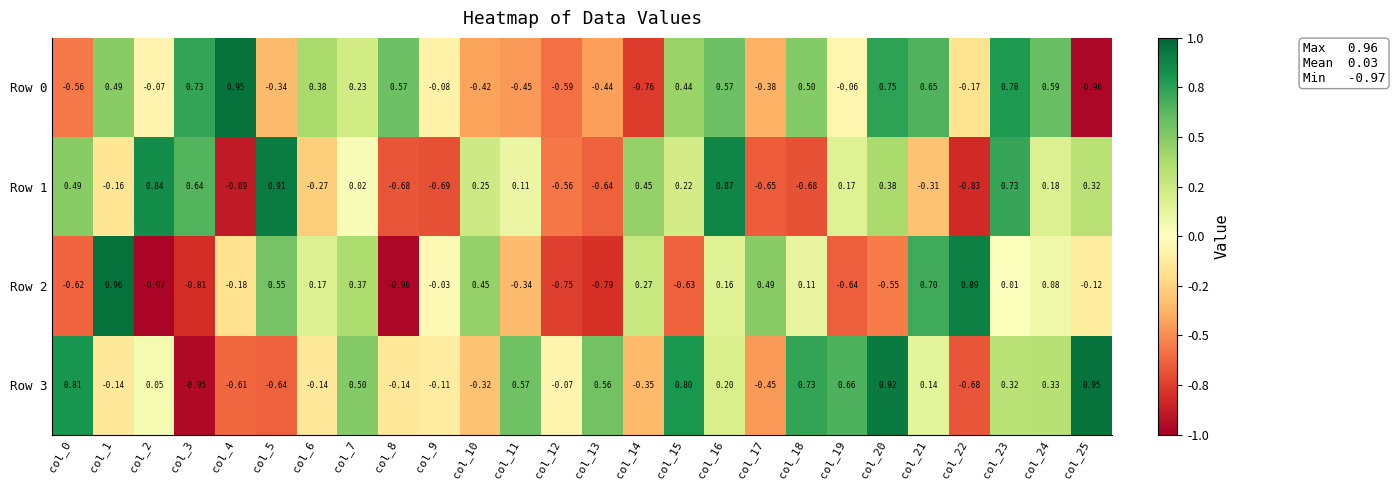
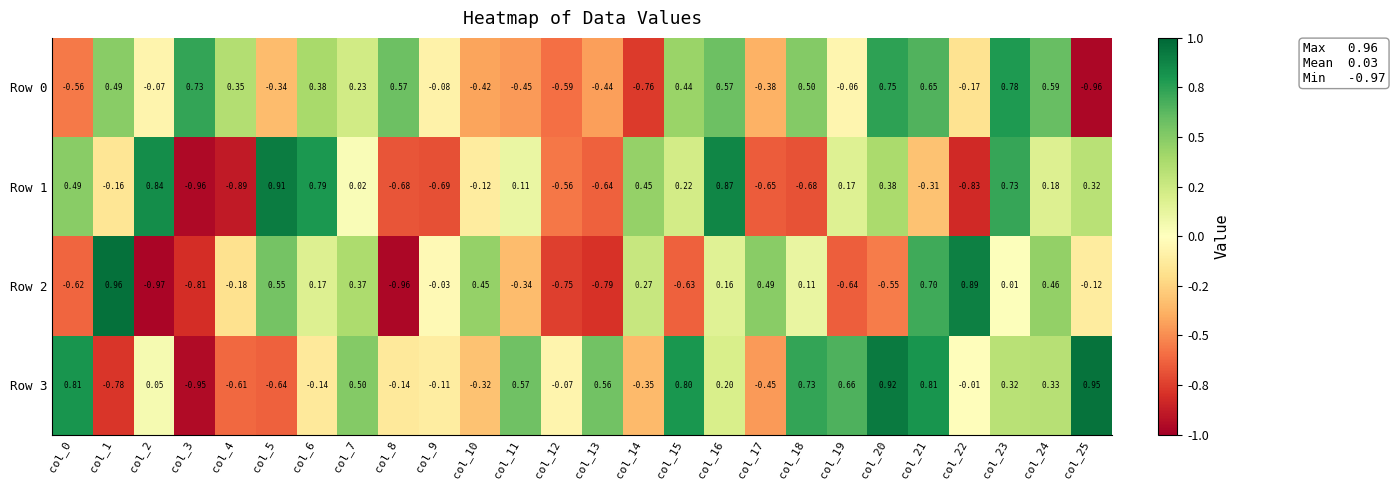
  {
    "Row 0": {
      "col_0": -0.56,
      "col_1": 0.49,
      "col_2": -0.07,
      "col_3": 0.73,
-     "col_4": 0.95,
+     "col_4": 0.35,
      "col_5": -0.34,
      "col_6": 0.38,
      "col_7": 0.23,
      "col_8": 0.57,
      "col_9": -0.08,
      "col_10": -0.42,
      "col_11": -0.45,
      "col_12": -0.59,
      "col_13": -0.44,
      "col_14": -0.76,
      "col_15": 0.44,
      "col_16": 0.57,
      "col_17": -0.38,
      "col_18": 0.50,
      "col_19": -0.06,
      "col_20": 0.75,
      "col_21": 0.65,
      "col_22": -0.17,
      "col_23": 0.78,
      "col_24": 0.59,
      "col_25": -0.96
    },
    "Row 1": {
      "col_0": 0.49,
      "col_1": -0.16,
      "col_2": 0.84,
-     "col_3": 0.64,
+     "col_3": -0.96,
      "col_4": -0.89,
      "col_5": 0.91,
-     "col_6": -0.27,
+     "col_6": 0.79,
      "col_7": 0.02,
      "col_8": -0.68,
      "col_9": -0.69,
-     "col_10": 0.25,
+     "col_10": -0.12,
      "col_11": 0.11,
      "col_12": -0.56,
      "col_13": -0.64,
      "col_14": 0.45,
      "col_15": 0.22,
      "col_16": 0.87,
      "col_17": -0.65,
      "col_18": -0.68,
      "col_19": 0.17,
      "col_20": 0.38,
      "col_21": -0.31,
      "col_22": -0.83,
      "col_23": 0.73,
      "col_24": 0.18,
      "col_25": 0.32
    },
    "Row 2": {
      "col_0": -0.62,
      "col_1": 0.96,
      "col_2": -0.97,
      "col_3": -0.81,
      "col_4": -0.18,
      "col_5": 0.55,
      "col_6": 0.17,
      "col_7": 0.37,
      "col_8": -0.96,
      "col_9": -0.03,
      "col_10": 0.45,
      "col_11": -0.34,
      "col_12": -0.75,
      "col_13": -0.79,
      "col_14": 0.27,
      "col_15": -0.63,
      "col_16": 0.16,
      "col_17": 0.49,
      "col_18": 0.11,
      "col_19": -0.64,
      "col_20": -0.55,
      "col_21": 0.70,
      "col_22": 0.89,
      "col_23": 0.01,
-     "col_24": 0.08,
+     "col_24": 0.46,
      "col_25": -0.12
    },
    "Row 3": {
      "col_0": 0.81,
-     "col_1": -0.14,
+     "col_1": -0.78,
      "col_2": 0.05,
      "col_3": -0.95,
      "col_4": -0.61,
      "col_5": -0.64,
      "col_6": -0.14,
      "col_7": 0.50,
      "col_8": -0.14,
      "col_9": -0.11,
      "col_10": -0.32,
      "col_11": 0.57,
      "col_12": -0.07,
      "col_13": 0.56,
      "col_14": -0.35,
      "col_15": 0.80,
      "col_16": 0.20,
      "col_17": -0.45,
      "col_18": 0.73,
      "col_19": 0.66,
      "col_20": 0.92,
-     "col_21": 0.14,
-     "col_22": -0.68,
+     "col_21": 0.81,
+     "col_22": -0.01,
      "col_23": 0.32,
      "col_24": 0.33,
      "col_25": 0.95
    }
  }
